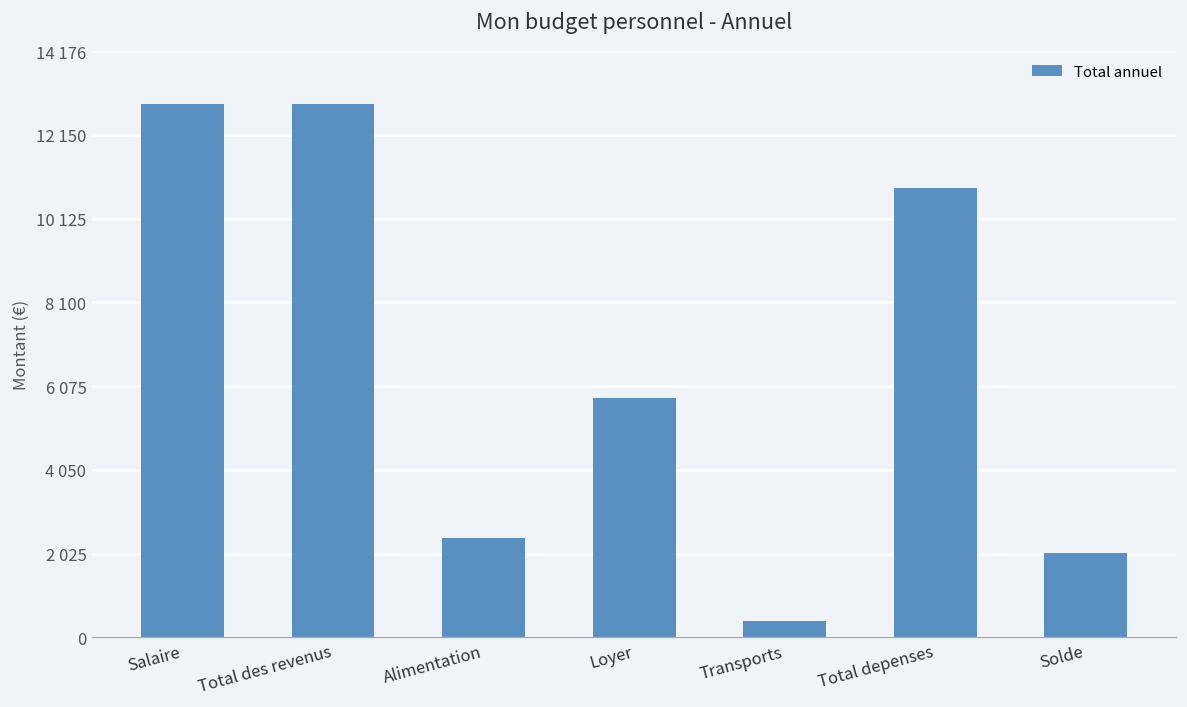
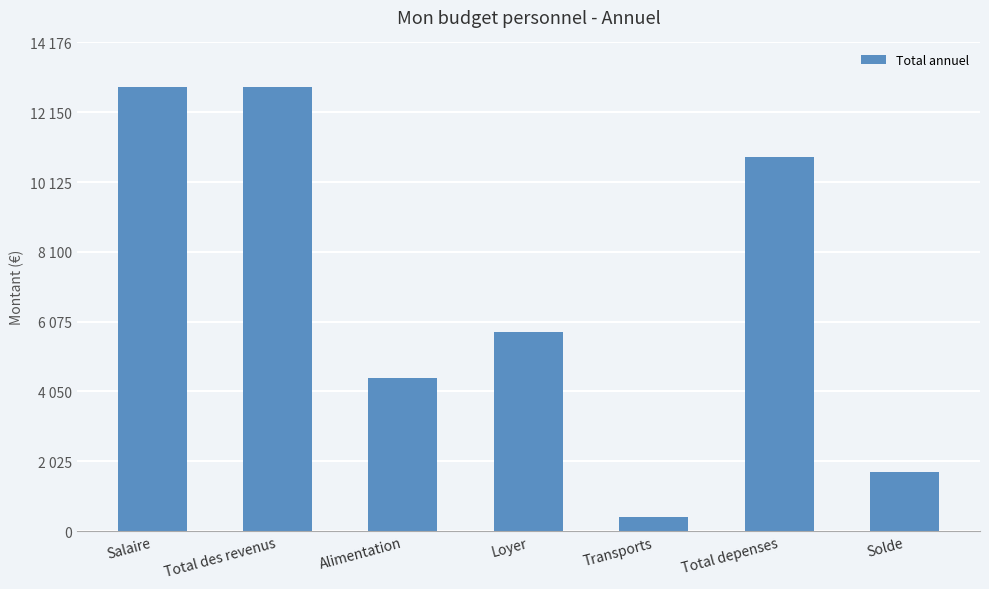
  {
    "Salaire": 12900,
    "Total des revenus": 12900,
-   "Alimentation": 2400,
+   "Alimentation": 4400,
    "Loyer": 5800,
    "Transports": 400,
    "Total depenses": 10900,
-   "Solde": 2000
+   "Solde": 1700
  }
